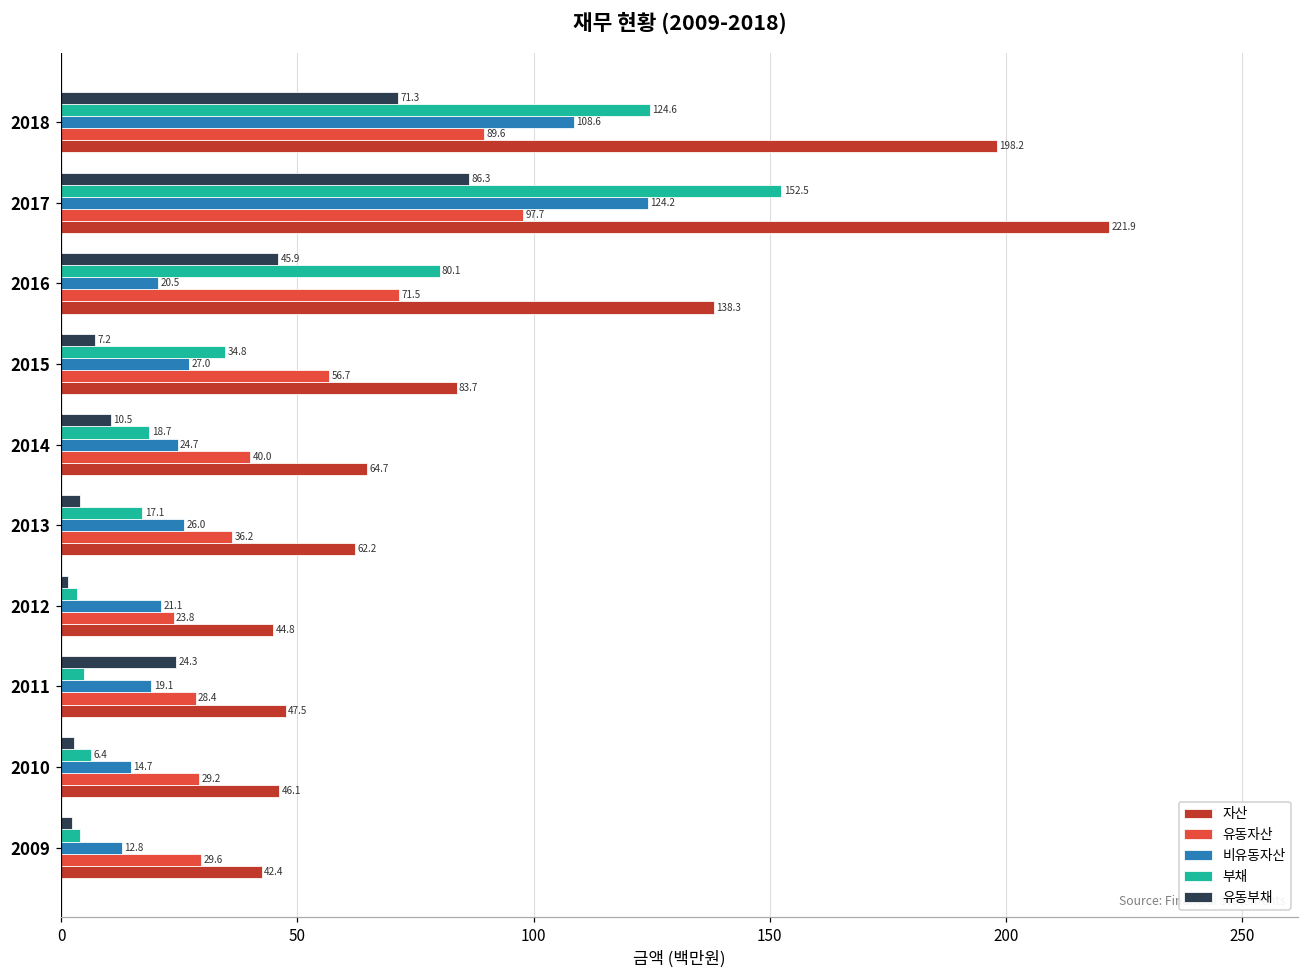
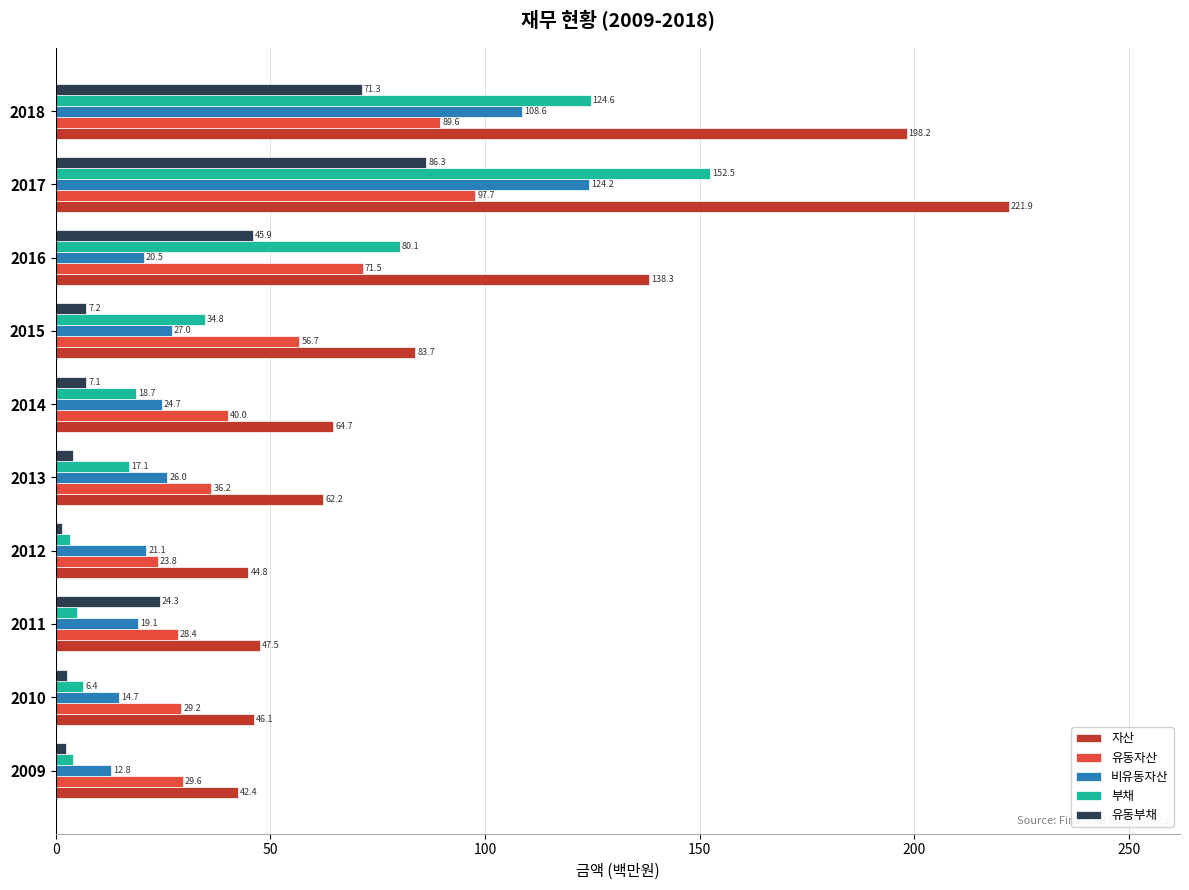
  {
    "비유동자산": {
      "2018": 108.6,
      "2017": 124.2,
      "2016": 20.5,
      "2015": 27.0,
      "2014": 24.7,
      "2013": 26.0,
      "2012": 21.1,
      "2011": 19.1,
      "2010": 14.7,
      "2009": 12.8
    },
    "부채": {
      "2018": 124.6,
      "2017": 152.5,
      "2016": 80.1,
      "2015": 34.8,
      "2014": 18.7,
      "2013": 17.1,
      "2010": 6.4
    },
    "유동부채": {
      "2018": 71.3,
      "2017": 86.3,
      "2016": 45.9,
      "2015": 7.2,
-     "2014": 10.5,
+     "2014": 7.1,
      "2011": 24.3
    }
  }
